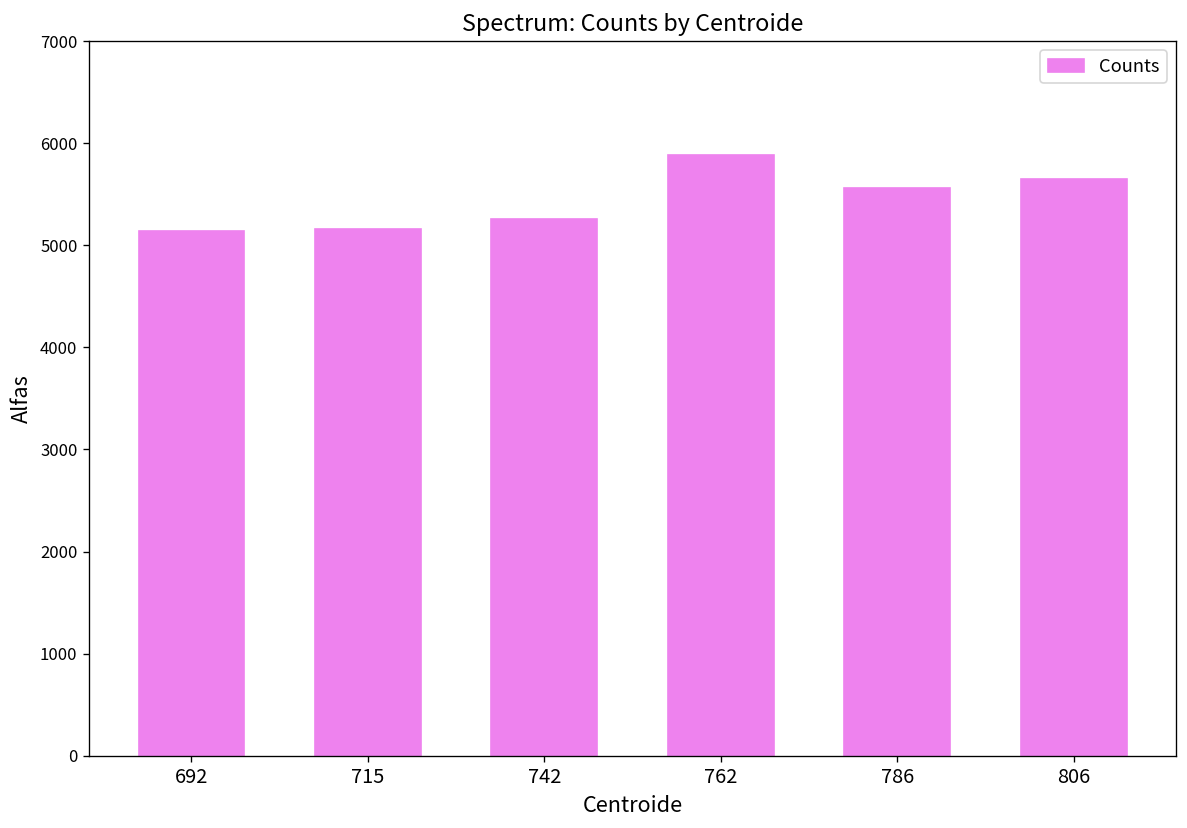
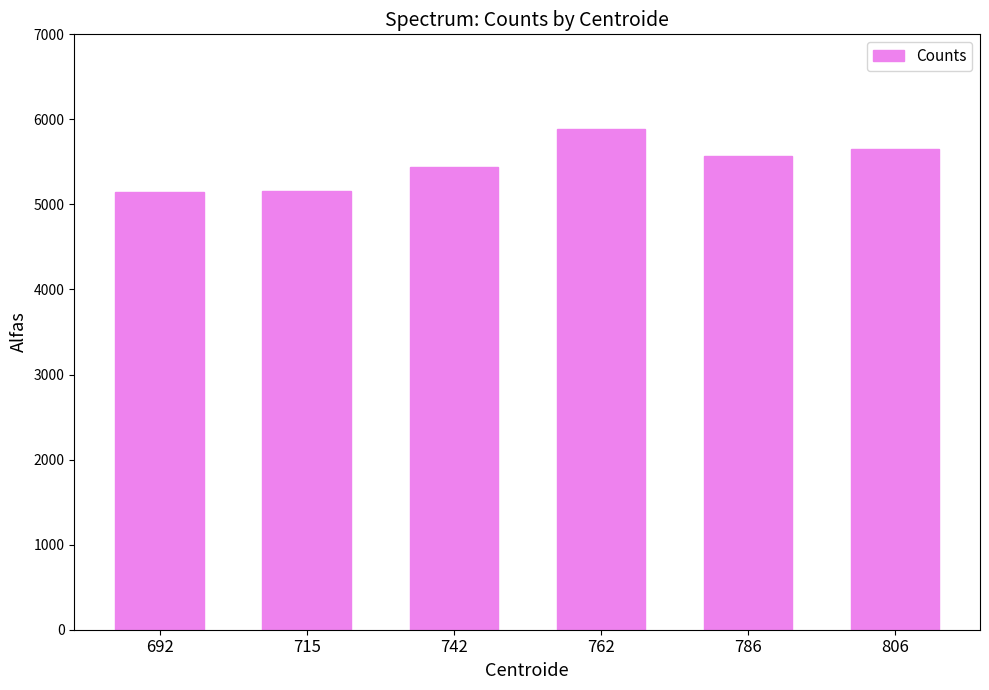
  {
    "692": 5100,
    "715": 5200,
-   "742": 5300,
+   "742": 5400,
    "762": 5900,
    "786": 5600,
    "806": 5700
  }
